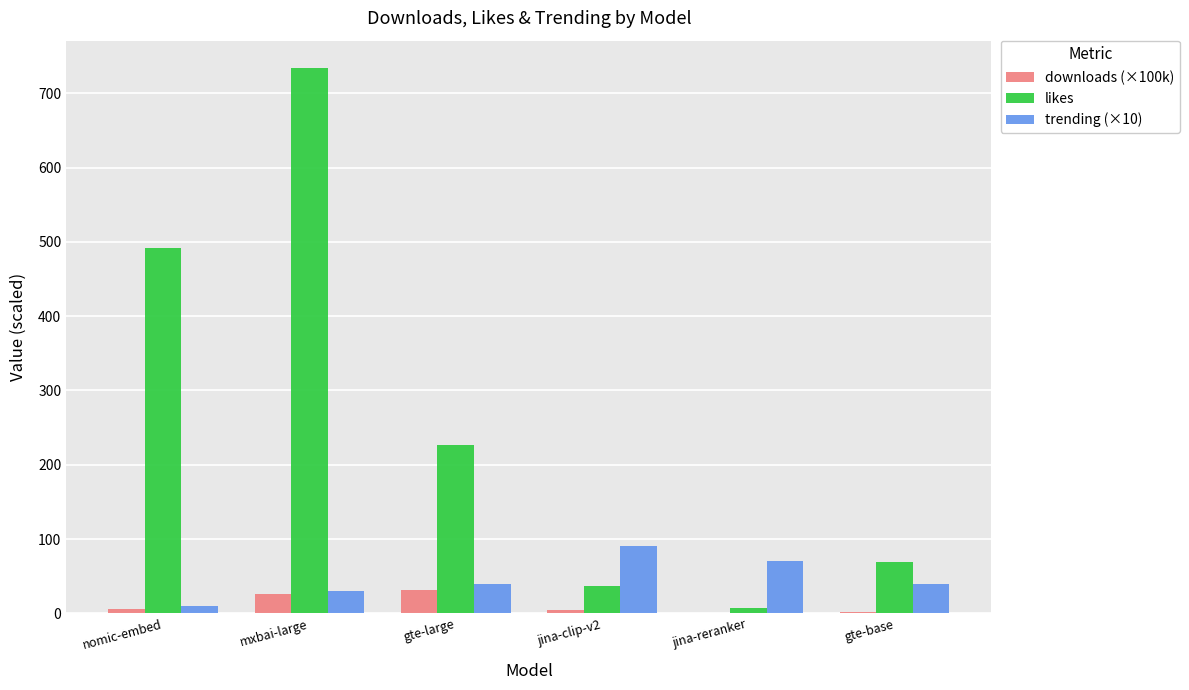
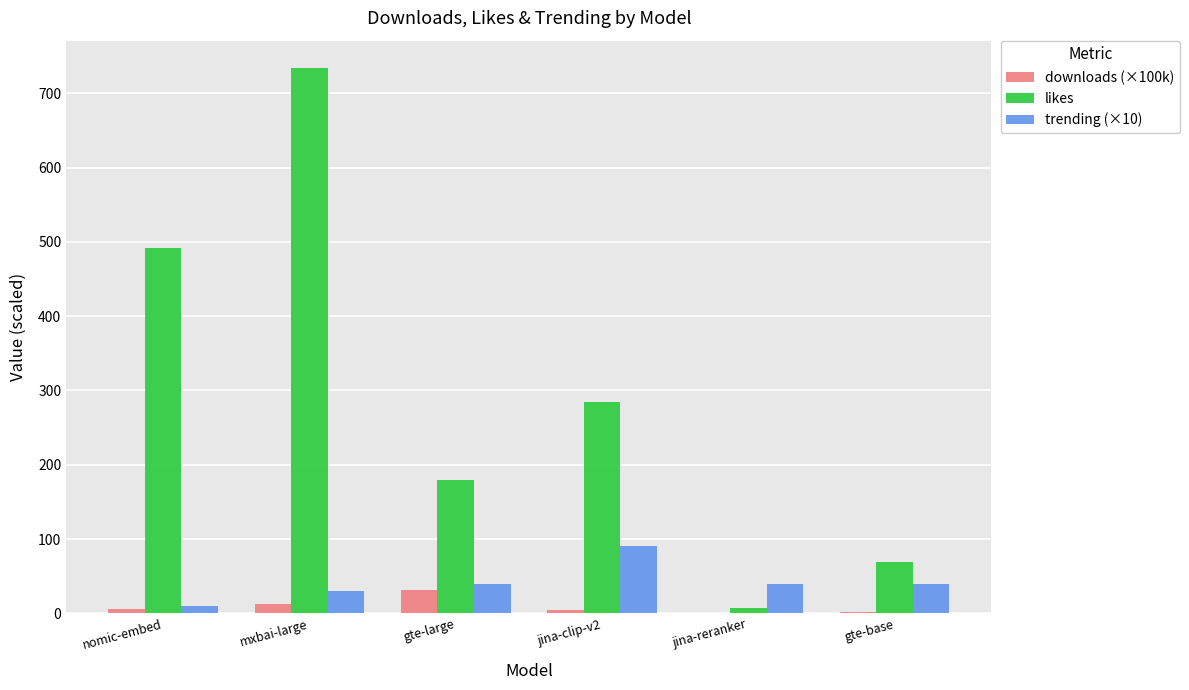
  {
    "downloads (×100k)": {
      "nomic-embed": 10,
-     "mxbai-large": 30,
+     "mxbai-large": 10,
      "gte-large": 30,
      "jina-clip-v2": 0
    },
    "likes": {
      "nomic-embed": 490,
      "mxbai-large": 730,
-     "gte-large": 230,
-     "jina-clip-v2": 40,
+     "gte-large": 180,
+     "jina-clip-v2": 280,
      "jina-reranker": 10,
      "gte-base": 70
    },
    "trending (×10)": {
      "nomic-embed": 10,
      "mxbai-large": 30,
      "gte-large": 40,
      "jina-clip-v2": 90,
-     "jina-reranker": 70,
+     "jina-reranker": 40,
      "gte-base": 40
    }
  }
